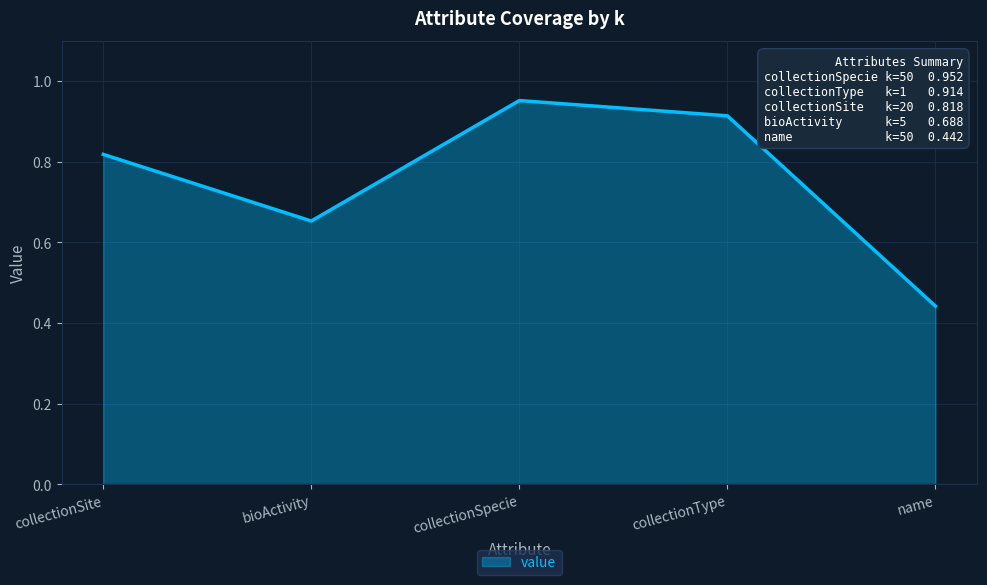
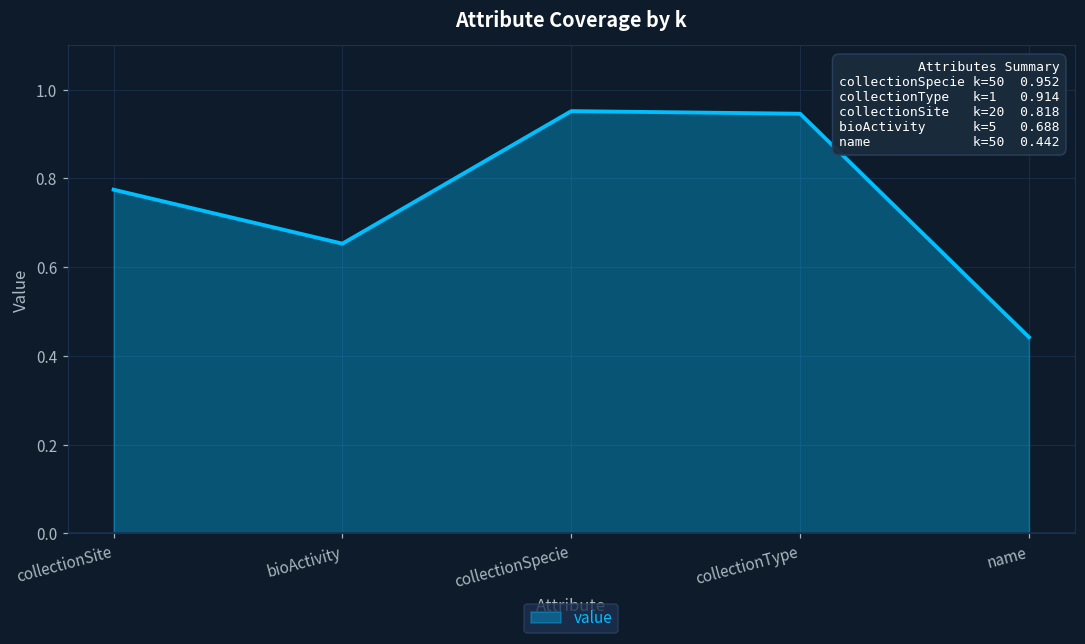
  {
-   "collectionSite": 0.82,
+   "collectionSite": 0.77,
    "bioActivity": 0.65,
    "collectionSpecie": 0.95,
-   "collectionType": 0.91,
+   "collectionType": 0.95,
    "name": 0.44
  }
